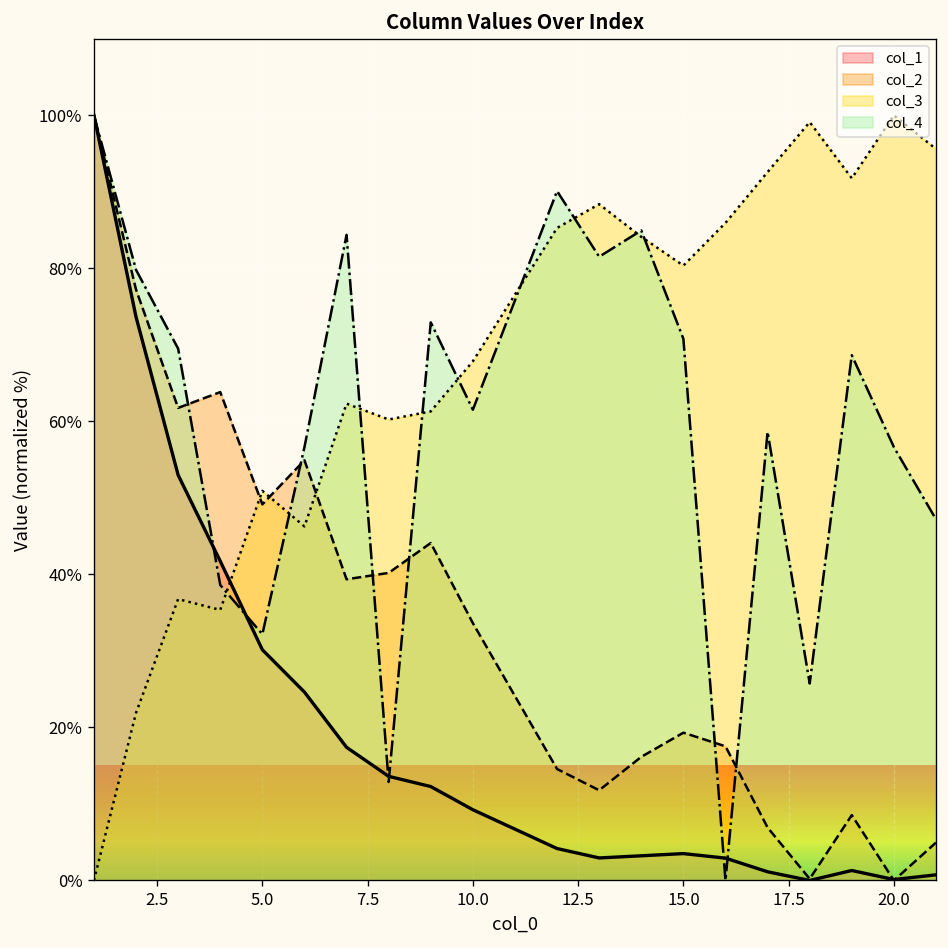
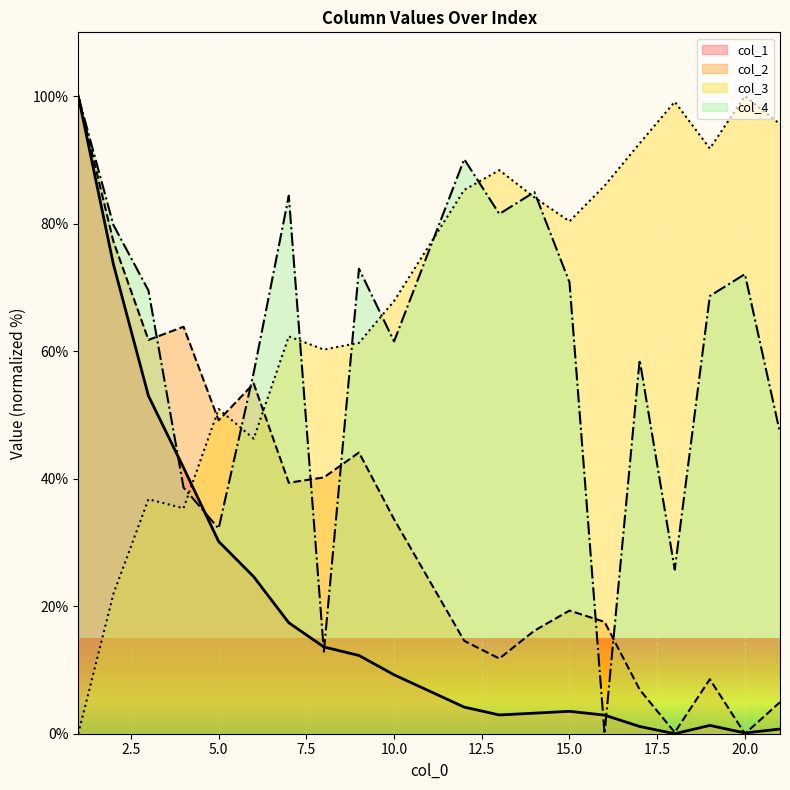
  {
    "col_4": {
      "5.0": "32%",
      "10.0": "62%",
      "15.0": "71%",
-     "20.0": "57%"
+     "20.0": "72%"
    }
  }
